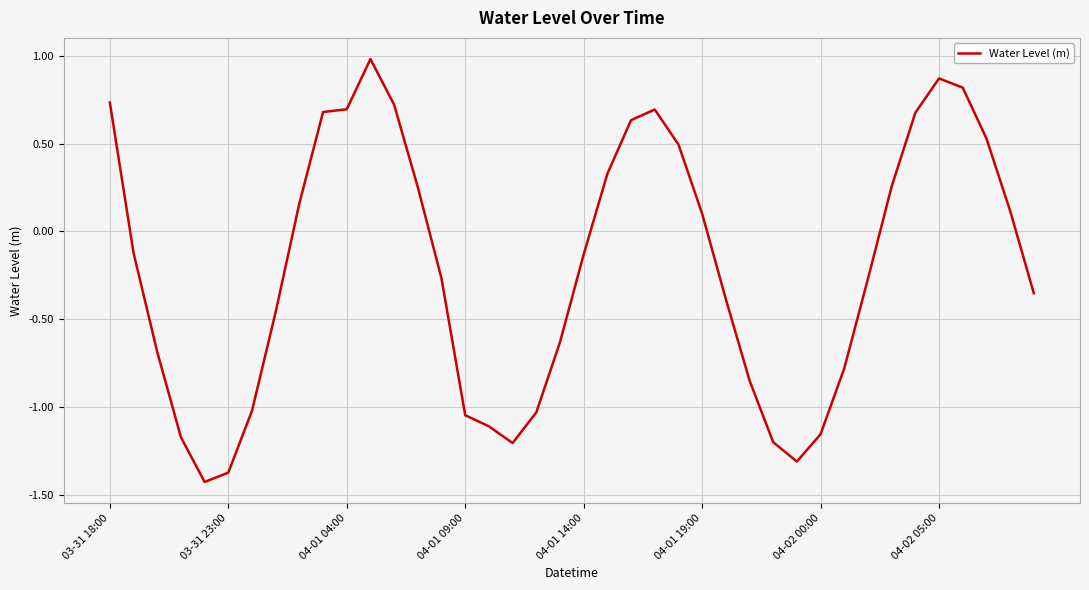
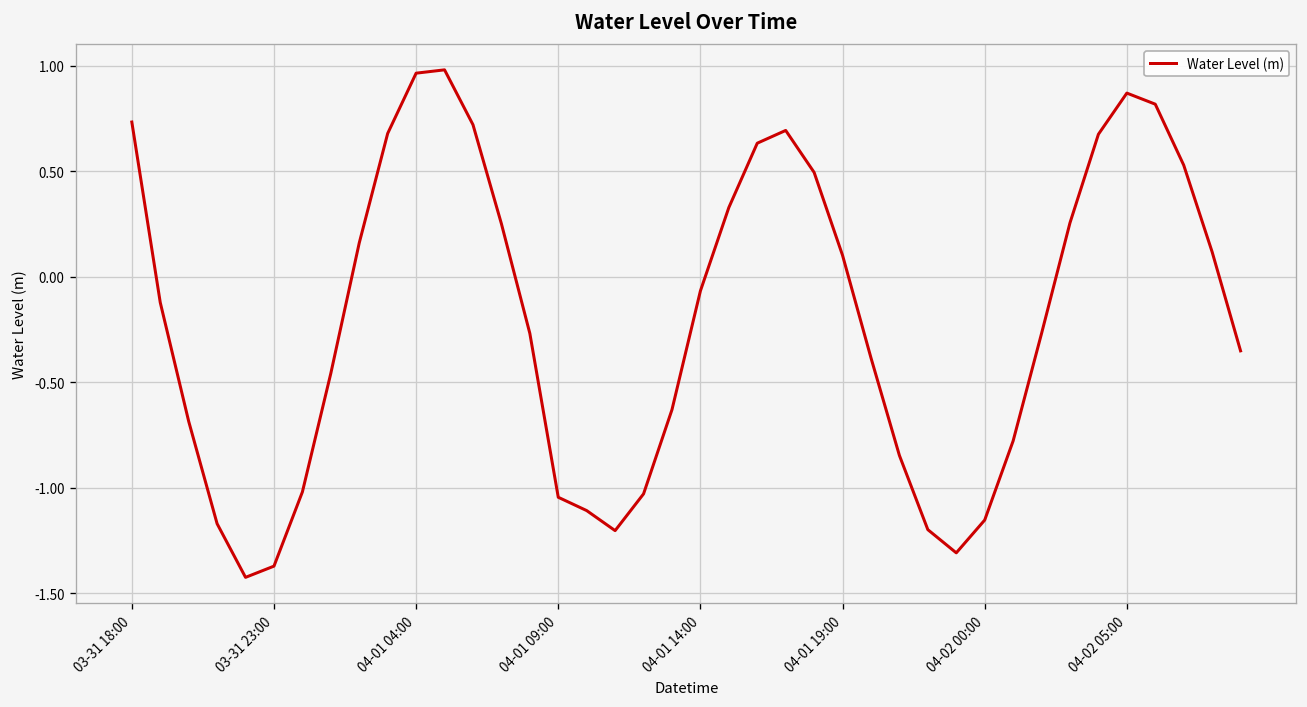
  {
    "03-31 18:00": 0.73,
    "03-31 23:00": -1.37,
-   "04-01 04:00": 0.69,
+   "04-01 04:00": 0.96,
    "04-01 09:00": -1.04,
-   "04-01 14:00": -0.13,
+   "04-01 14:00": -0.07,
    "04-01 19:00": 0.10,
    "04-02 00:00": -1.15,
    "04-02 05:00": 0.87
  }
